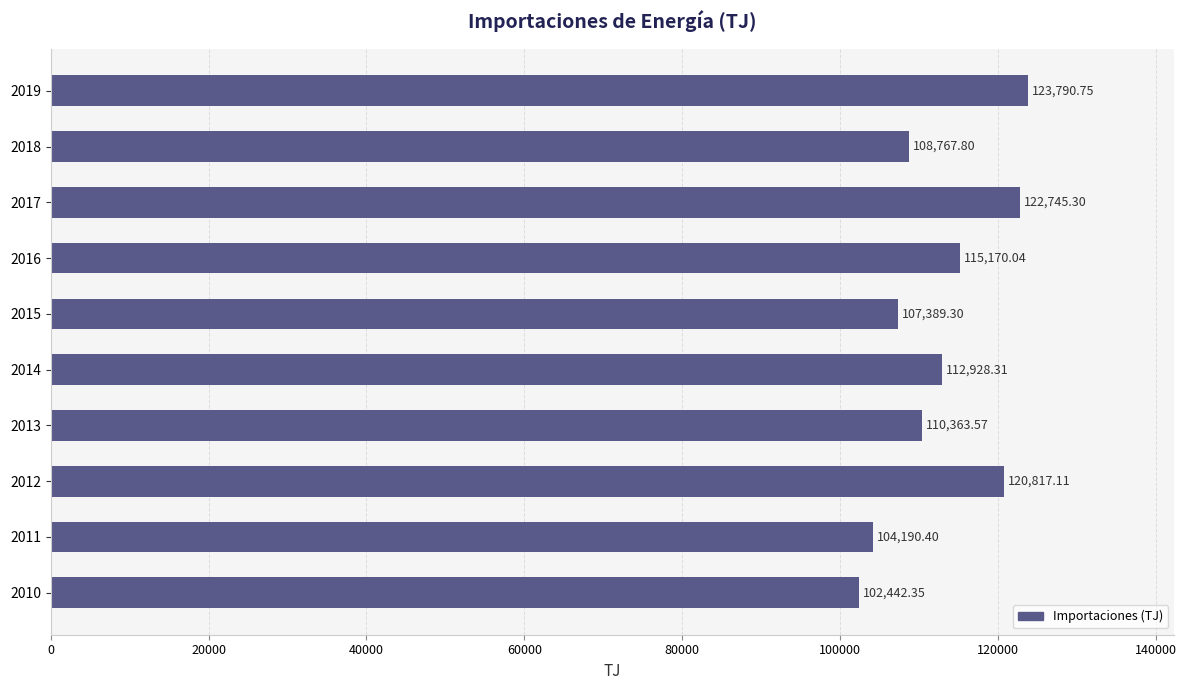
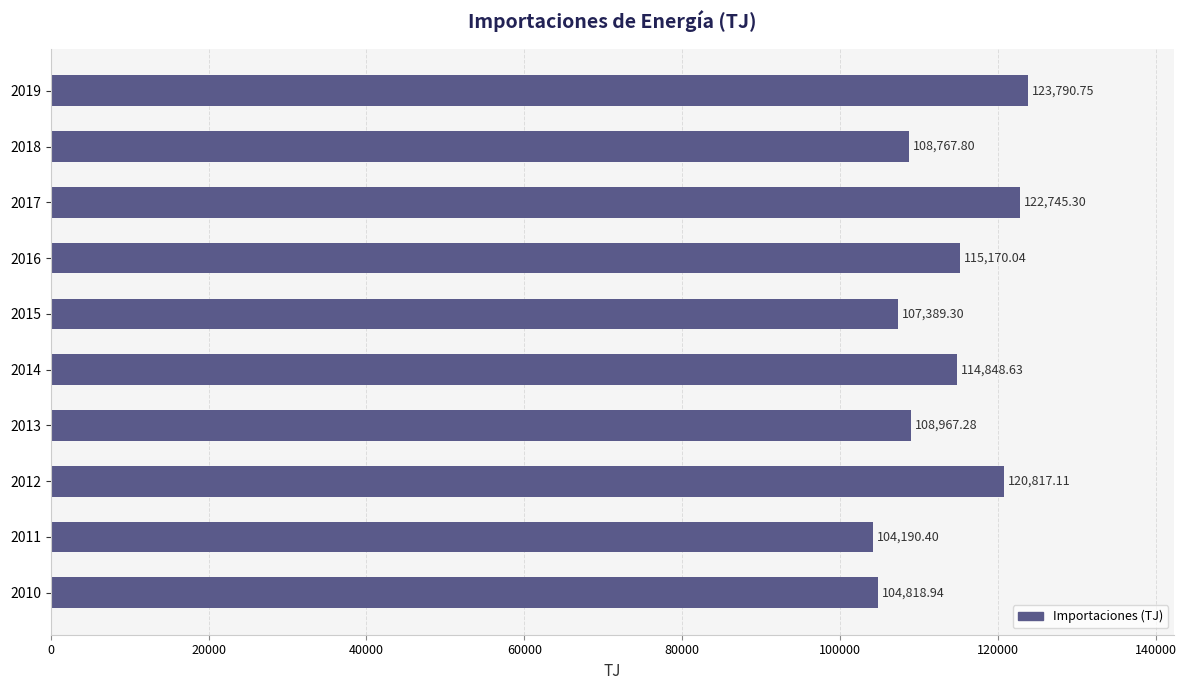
  {
    "2019": "123,790.75",
    "2018": "108,767.80",
    "2017": "122,745.30",
    "2016": "115,170.04",
    "2015": "107,389.30",
-   "2014": "112,928.31",
-   "2013": "110,363.57",
+   "2014": "114,848.63",
+   "2013": "108,967.28",
    "2012": "120,817.11",
    "2011": "104,190.40",
-   "2010": "102,442.35"
+   "2010": "104,818.94"
  }
